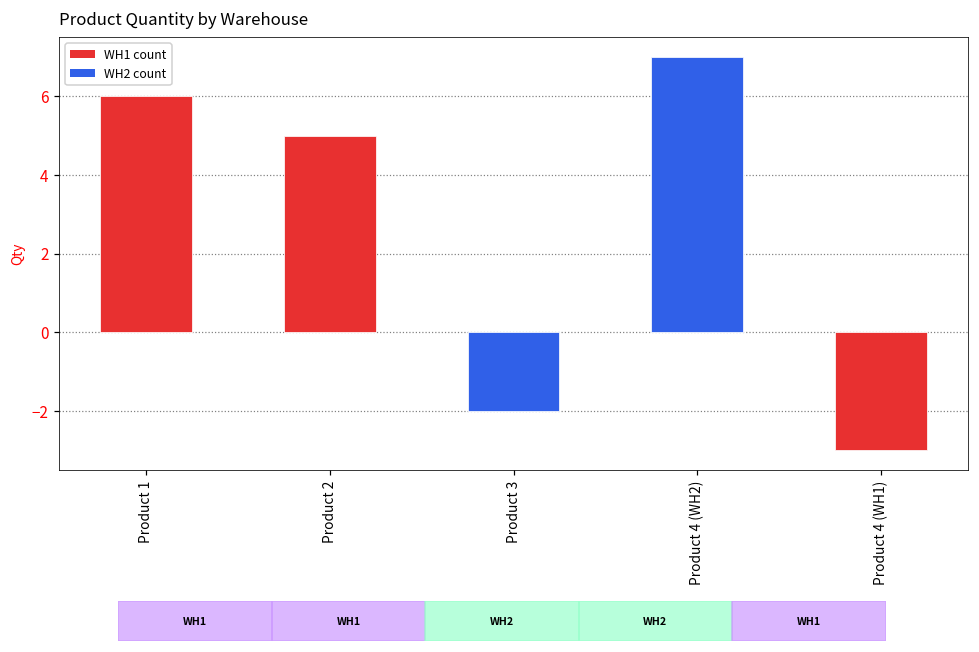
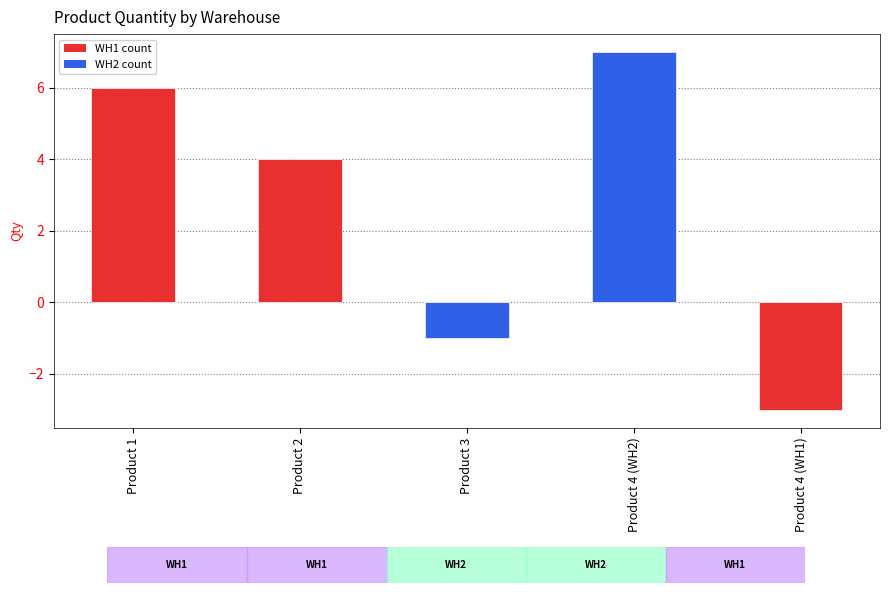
  {
    "Product 1": 6,
-   "Product 2": 5,
-   "Product 3": -2,
+   "Product 2": 4,
+   "Product 3": -1,
    "Product 4 (WH2)": 7,
    "Product 4 (WH1)": -3
  }
